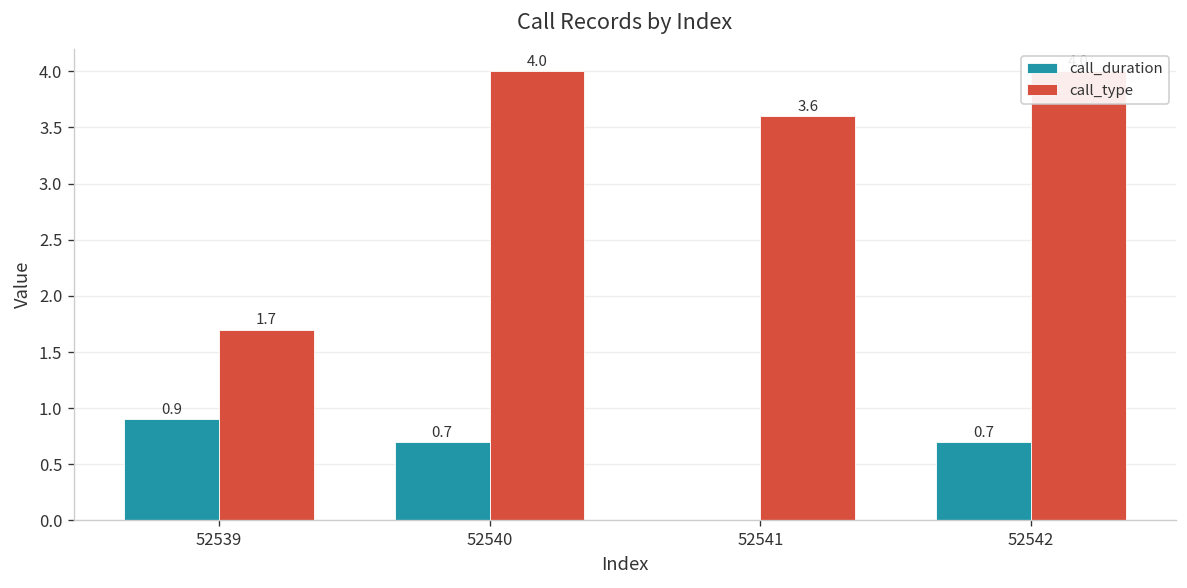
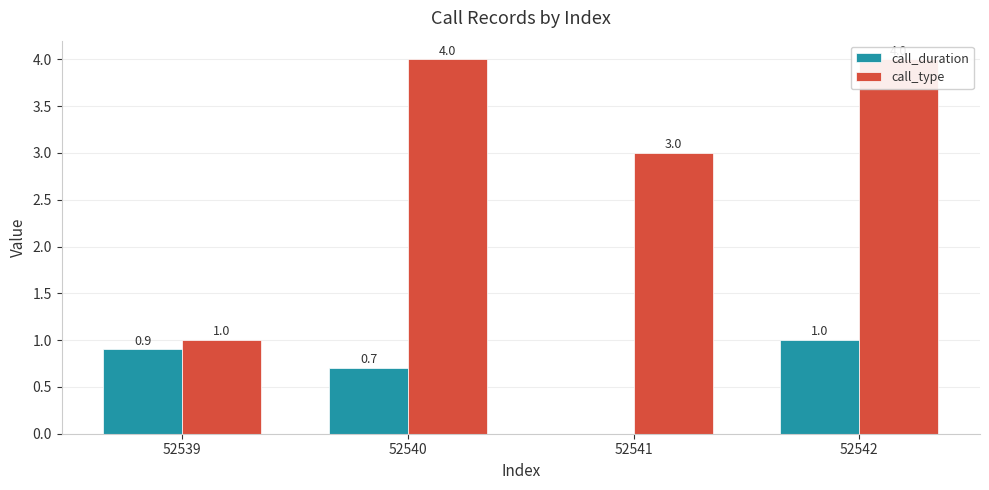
  {
    "call_duration": {
      "52539": 0.9,
      "52540": 0.7,
-     "52542": 0.7
+     "52542": 1.0
    },
    "call_type": {
-     "52539": 1.7,
+     "52539": 1.0,
      "52540": 4.0,
-     "52541": 3.6
+     "52541": 3.0
    }
  }
